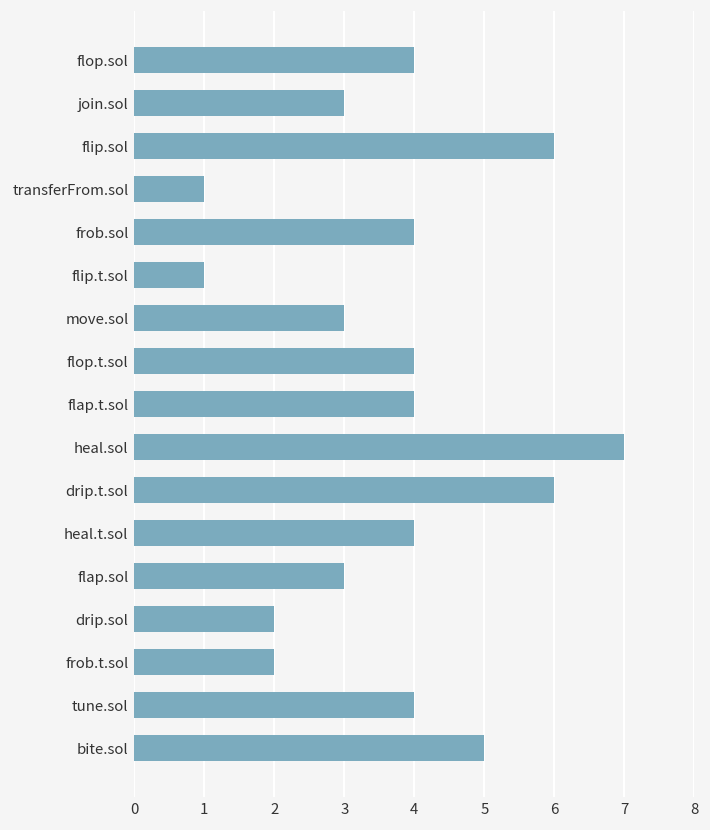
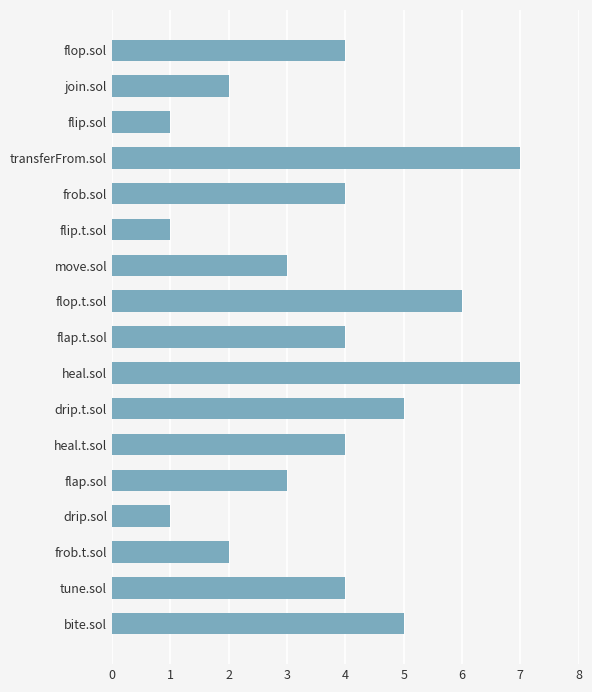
  {
    "flop.sol": 4,
-   "join.sol": 3,
-   "flip.sol": 6,
-   "transferFrom.sol": 1,
+   "join.sol": 2,
+   "flip.sol": 1,
+   "transferFrom.sol": 7,
    "frob.sol": 4,
    "flip.t.sol": 1,
    "move.sol": 3,
-   "flop.t.sol": 4,
+   "flop.t.sol": 6,
    "flap.t.sol": 4,
    "heal.sol": 7,
-   "drip.t.sol": 6,
+   "drip.t.sol": 5,
    "heal.t.sol": 4,
    "flap.sol": 3,
-   "drip.sol": 2,
+   "drip.sol": 1,
    "frob.t.sol": 2,
    "tune.sol": 4,
    "bite.sol": 5
  }
